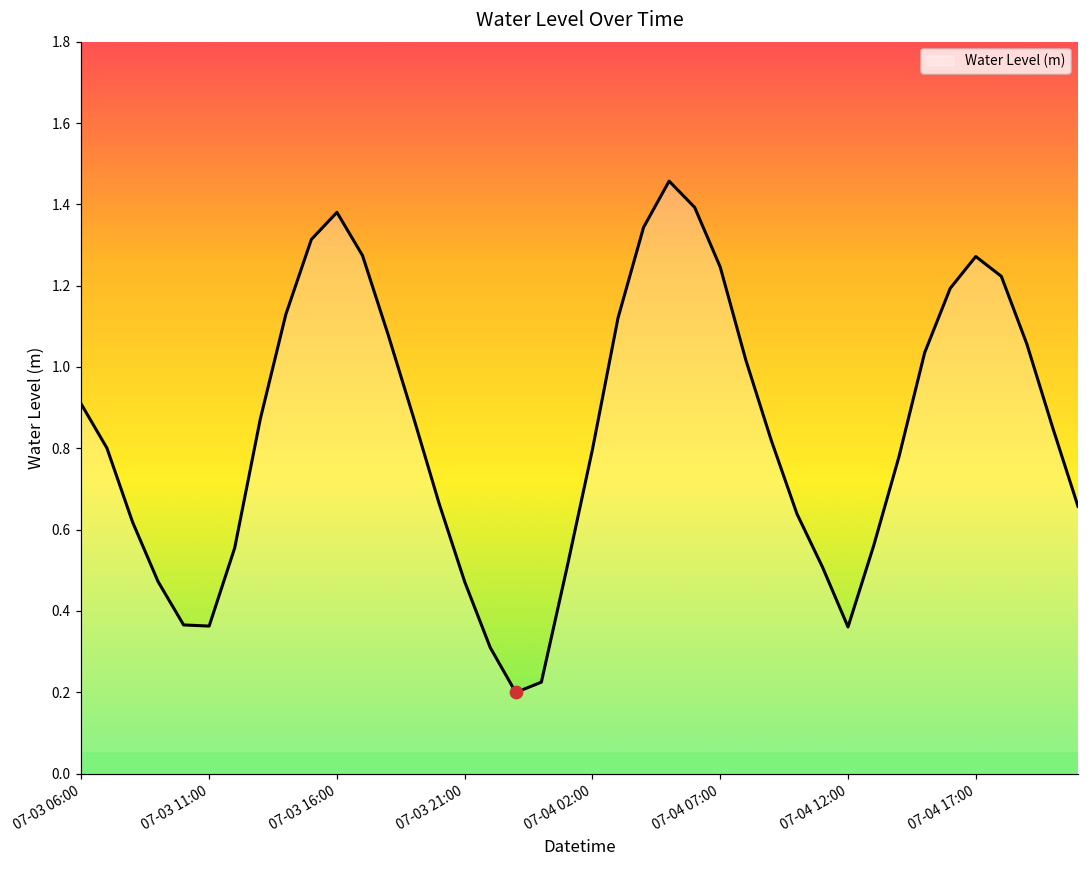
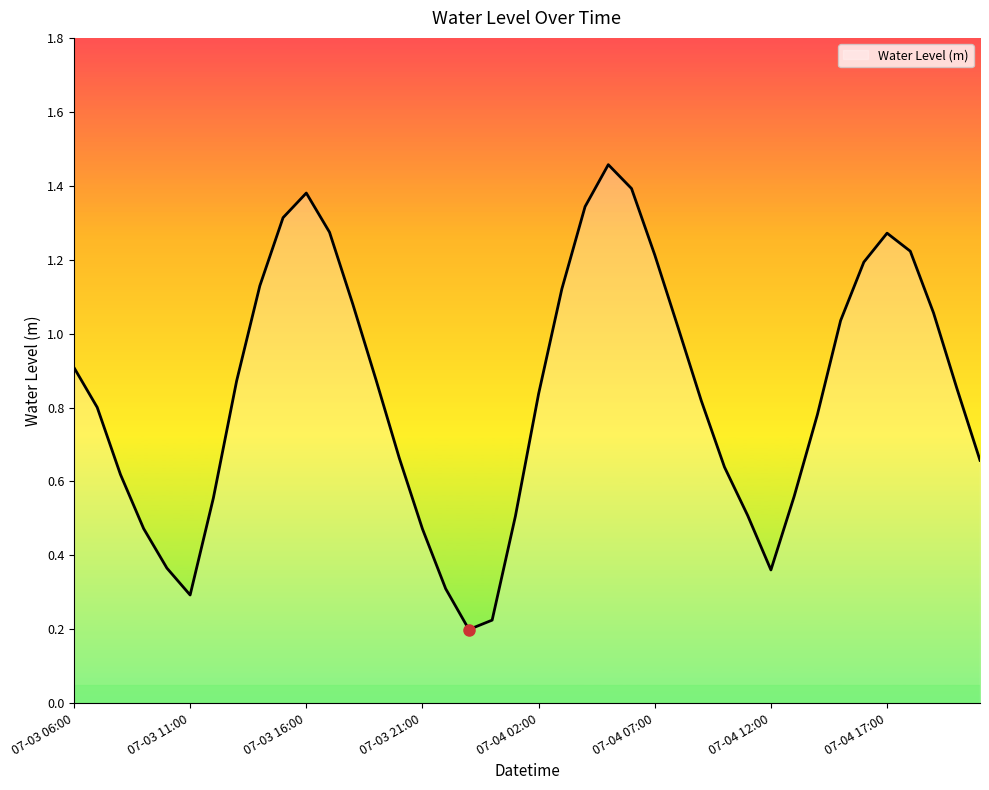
  {
    "Water Level (m)": {
      "07-03 06:00": 0.91,
-     "07-03 11:00": 0.36,
+     "07-03 11:00": 0.29,
      "07-03 16:00": 1.38,
      "07-03 21:00": 0.47,
-     "07-04 02:00": 0.80,
-     "07-04 07:00": 1.25,
+     "07-04 02:00": 0.84,
+     "07-04 07:00": 1.21,
      "07-04 12:00": 0.36,
      "07-04 17:00": 1.27
    }
  }
